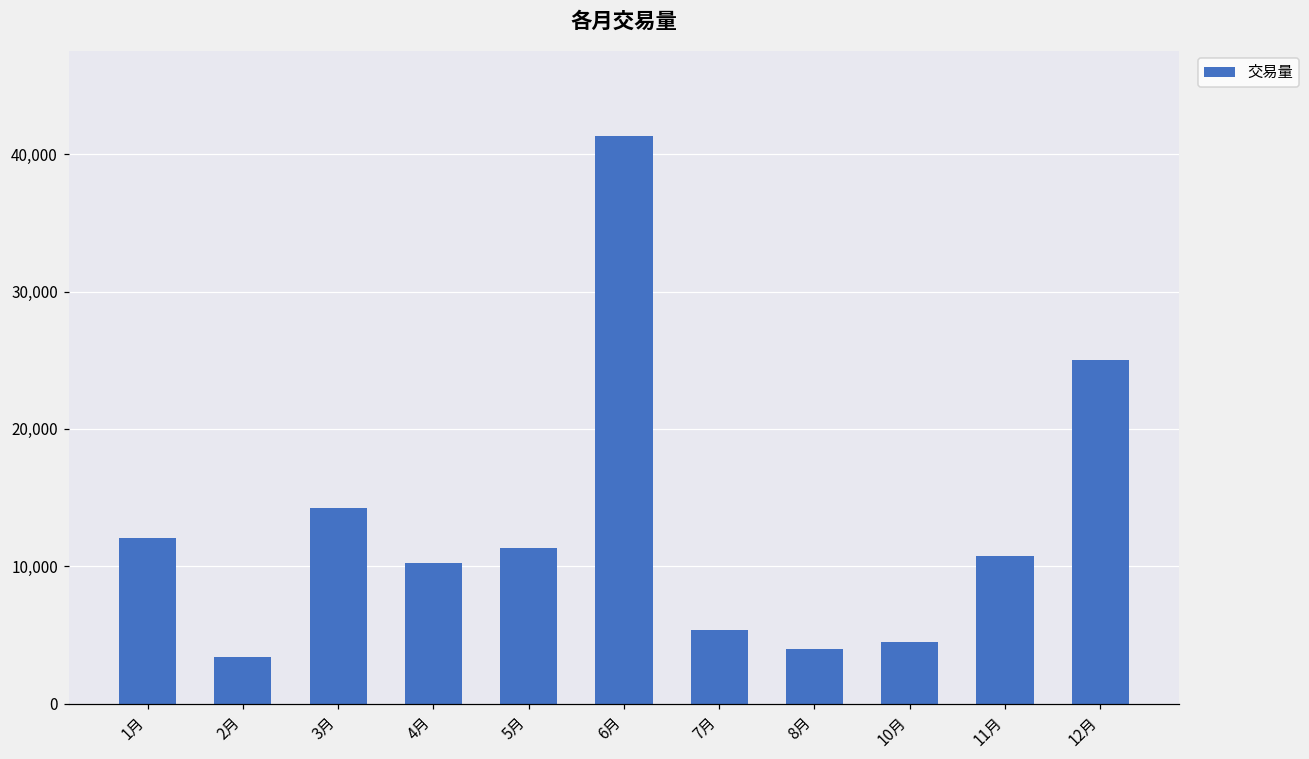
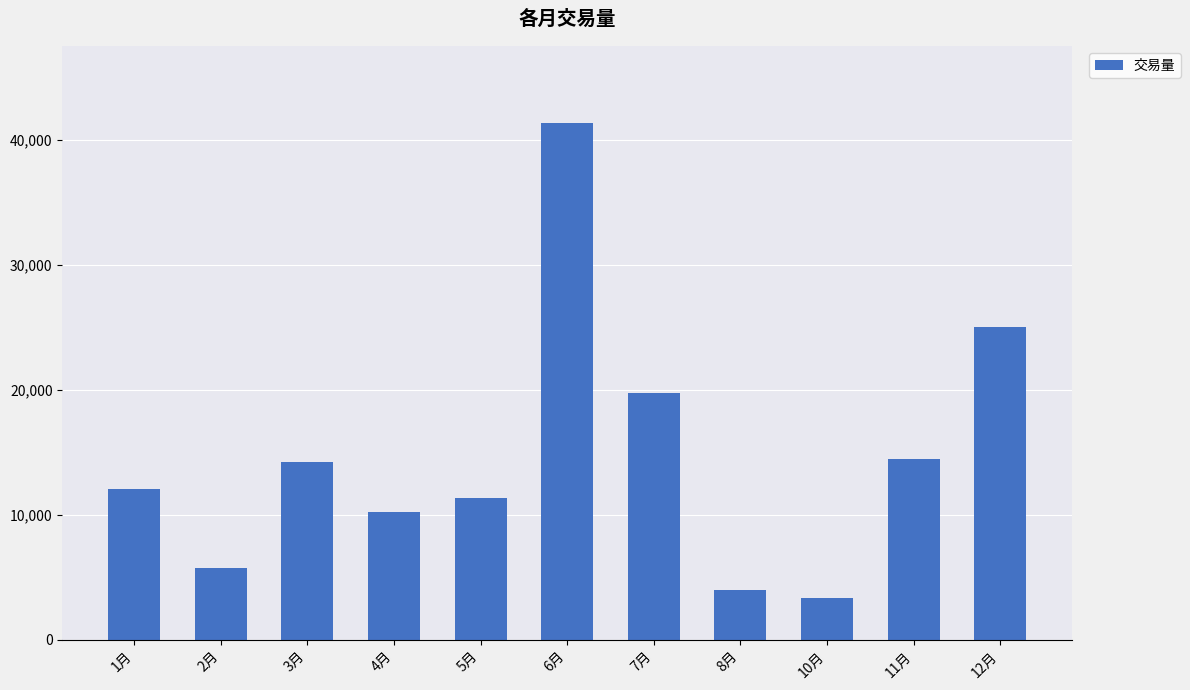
  {
    "1月": "12,100",
-   "2月": "3,400",
+   "2月": "5,700",
    "3月": "14,200",
    "4月": "10,200",
    "5月": "11,300",
    "6月": "41,400",
-   "7月": "5,300",
+   "7月": "19,700",
    "8月": "4,000",
-   "10月": "4,500",
-   "11月": "10,700",
+   "10月": "3,400",
+   "11月": "14,500",
    "12月": "25,100"
  }
